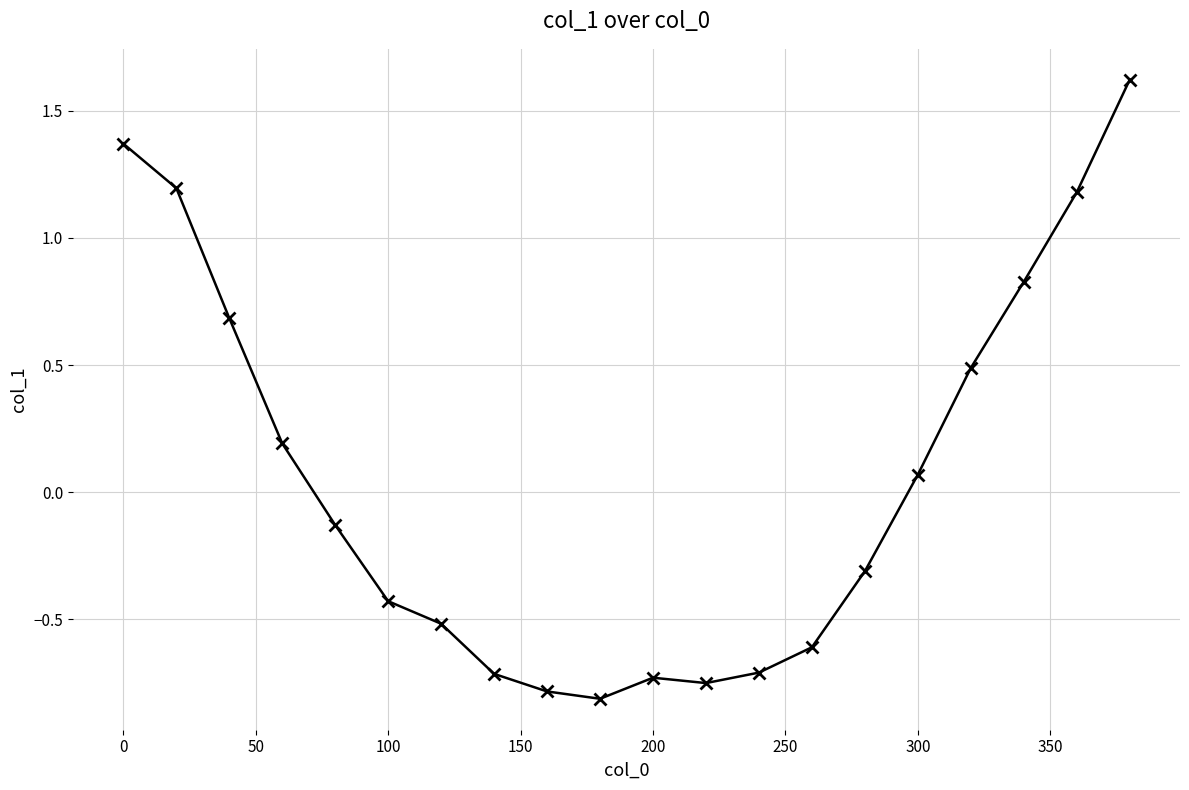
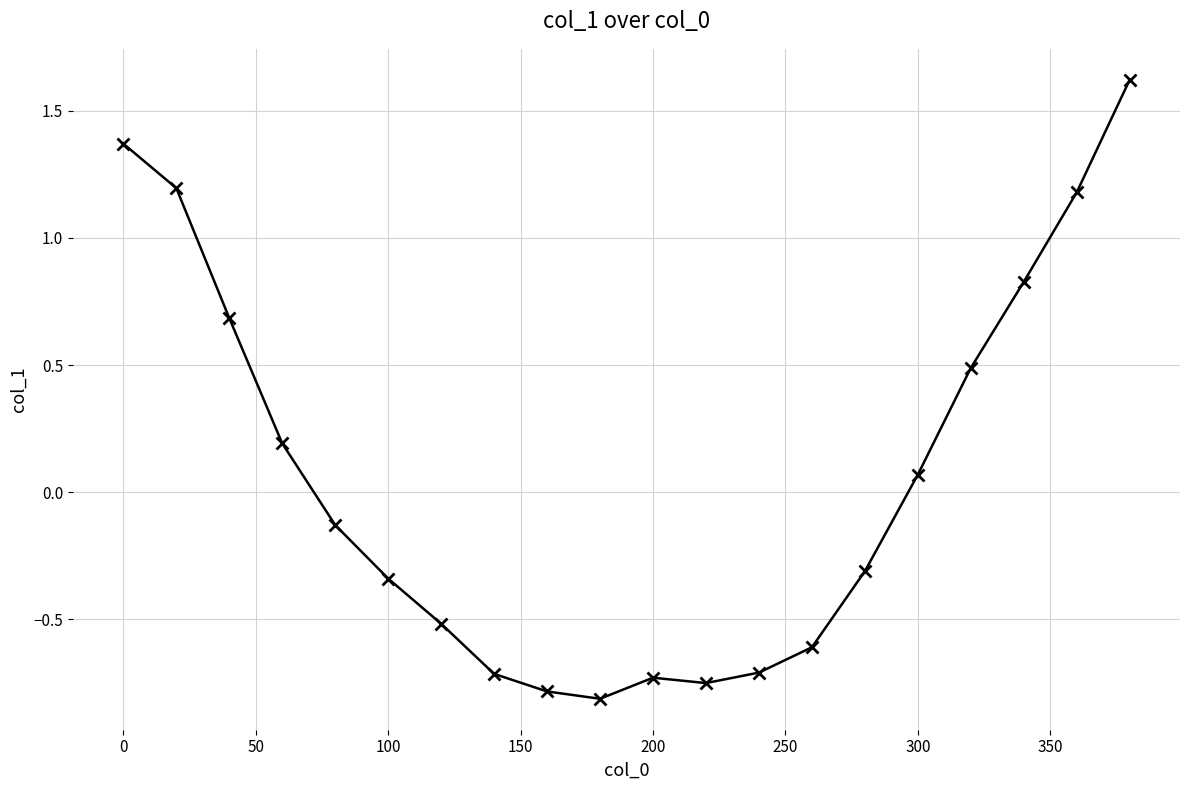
  {
    "0": 1.37,
-   "100": -0.43,
+   "100": -0.34,
    "200": -0.73,
    "300": 0.07
  }
